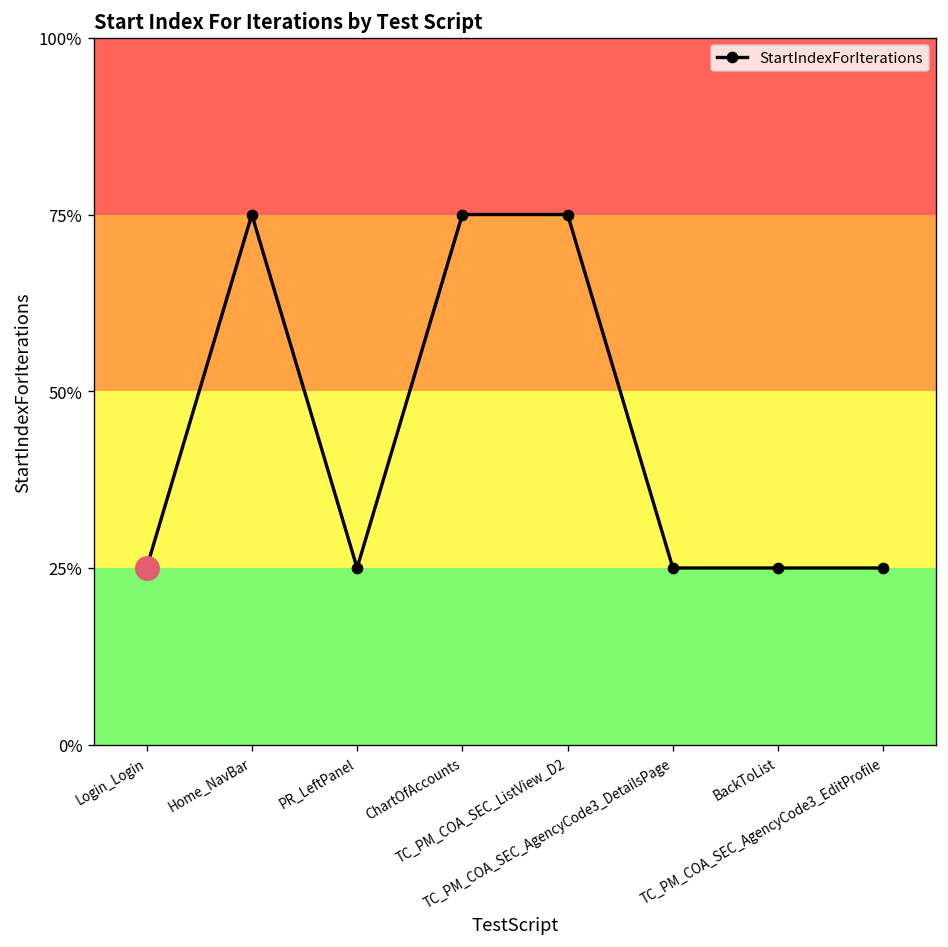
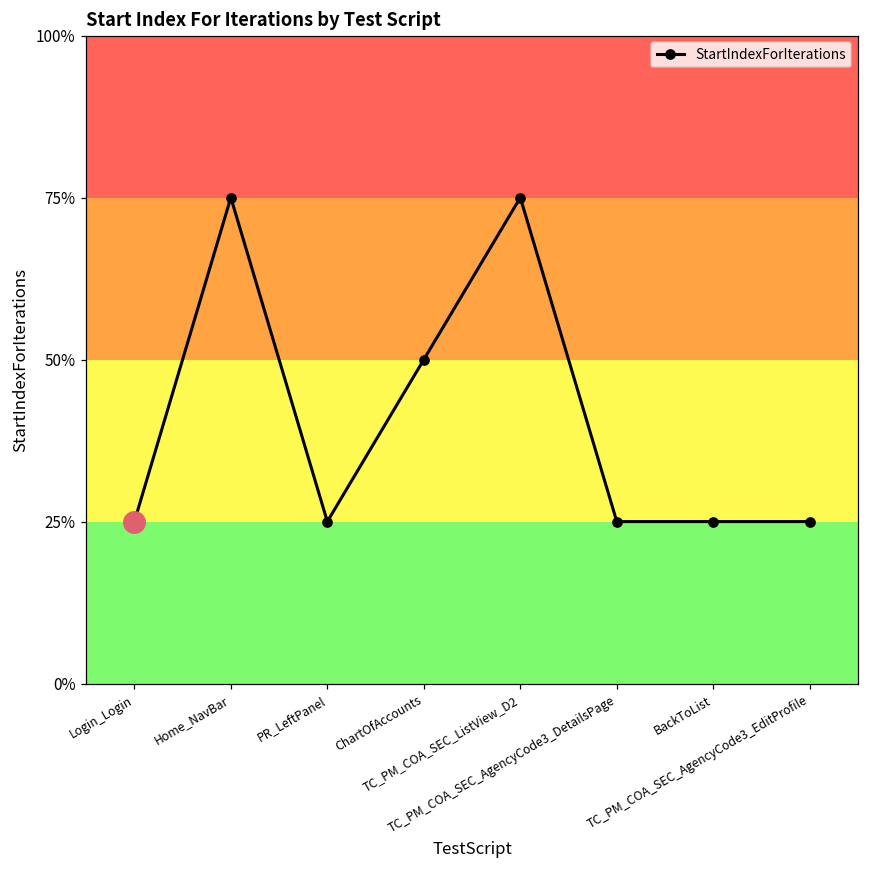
  {
    "StartIndexForIterations": {
      "Home_NavBar": "75%",
      "PR_LeftPanel": "25%",
-     "ChartOfAccounts": "75%",
+     "ChartOfAccounts": "50%",
      "TC_PM_COA_SEC_ListView_D2": "75%",
      "TC_PM_COA_SEC_AgencyCode3_DetailsPage": "25%",
      "BackToList": "25%",
      "TC_PM_COA_SEC_AgencyCode3_EditProfile": "25%"
    }
  }
